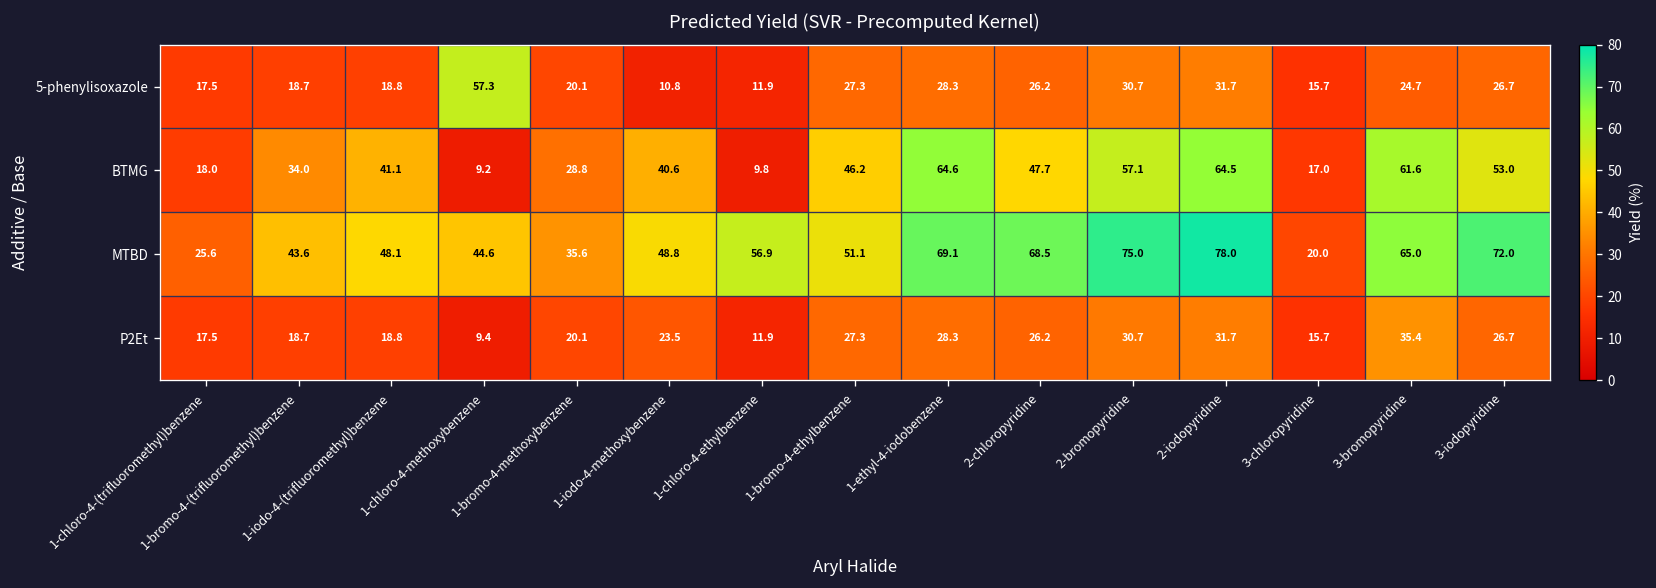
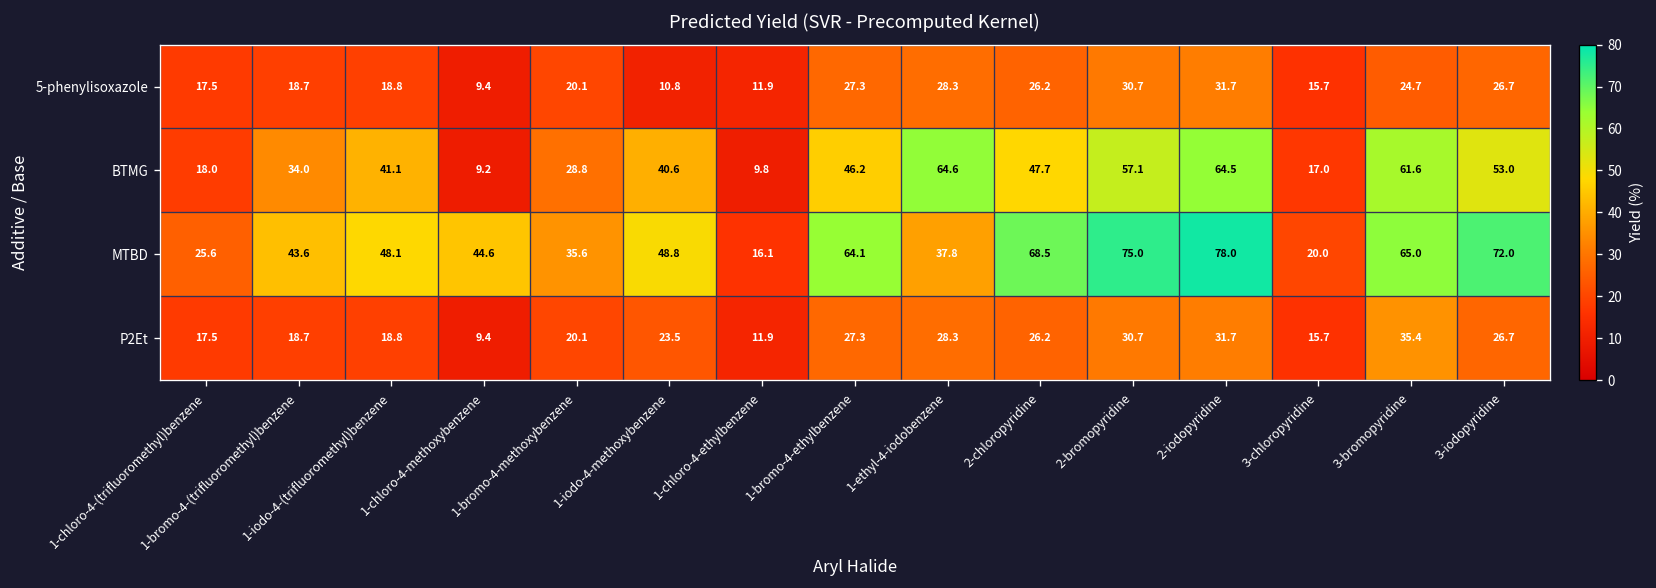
  {
    "5-phenylisoxazole": {
      "1-chloro-4-(trifluoromethyl)benzene": 17.5,
      "1-bromo-4-(trifluoromethyl)benzene": 18.7,
      "1-iodo-4-(trifluoromethyl)benzene": 18.8,
-     "1-chloro-4-methoxybenzene": 57.3,
+     "1-chloro-4-methoxybenzene": 9.4,
      "1-bromo-4-methoxybenzene": 20.1,
      "1-iodo-4-methoxybenzene": 10.8,
      "1-chloro-4-ethylbenzene": 11.9,
      "1-bromo-4-ethylbenzene": 27.3,
      "1-ethyl-4-iodobenzene": 28.3,
      "2-chloropyridine": 26.2,
      "2-bromopyridine": 30.7,
      "2-iodopyridine": 31.7,
      "3-chloropyridine": 15.7,
      "3-bromopyridine": 24.7,
      "3-iodopyridine": 26.7
    },
    "BTMG": {
      "1-chloro-4-(trifluoromethyl)benzene": 18.0,
      "1-bromo-4-(trifluoromethyl)benzene": 34.0,
      "1-iodo-4-(trifluoromethyl)benzene": 41.1,
      "1-chloro-4-methoxybenzene": 9.2,
      "1-bromo-4-methoxybenzene": 28.8,
      "1-iodo-4-methoxybenzene": 40.6,
      "1-chloro-4-ethylbenzene": 9.8,
      "1-bromo-4-ethylbenzene": 46.2,
      "1-ethyl-4-iodobenzene": 64.6,
      "2-chloropyridine": 47.7,
      "2-bromopyridine": 57.1,
      "2-iodopyridine": 64.5,
      "3-chloropyridine": 17.0,
      "3-bromopyridine": 61.6,
      "3-iodopyridine": 53.0
    },
    "MTBD": {
      "1-chloro-4-(trifluoromethyl)benzene": 25.6,
      "1-bromo-4-(trifluoromethyl)benzene": 43.6,
      "1-iodo-4-(trifluoromethyl)benzene": 48.1,
      "1-chloro-4-methoxybenzene": 44.6,
      "1-bromo-4-methoxybenzene": 35.6,
      "1-iodo-4-methoxybenzene": 48.8,
-     "1-chloro-4-ethylbenzene": 56.9,
-     "1-bromo-4-ethylbenzene": 51.1,
-     "1-ethyl-4-iodobenzene": 69.1,
+     "1-chloro-4-ethylbenzene": 16.1,
+     "1-bromo-4-ethylbenzene": 64.1,
+     "1-ethyl-4-iodobenzene": 37.8,
      "2-chloropyridine": 68.5,
      "2-bromopyridine": 75.0,
      "2-iodopyridine": 78.0,
      "3-chloropyridine": 20.0,
      "3-bromopyridine": 65.0,
      "3-iodopyridine": 72.0
    },
    "P2Et": {
      "1-chloro-4-(trifluoromethyl)benzene": 17.5,
      "1-bromo-4-(trifluoromethyl)benzene": 18.7,
      "1-iodo-4-(trifluoromethyl)benzene": 18.8,
      "1-chloro-4-methoxybenzene": 9.4,
      "1-bromo-4-methoxybenzene": 20.1,
      "1-iodo-4-methoxybenzene": 23.5,
      "1-chloro-4-ethylbenzene": 11.9,
      "1-bromo-4-ethylbenzene": 27.3,
      "1-ethyl-4-iodobenzene": 28.3,
      "2-chloropyridine": 26.2,
      "2-bromopyridine": 30.7,
      "2-iodopyridine": 31.7,
      "3-chloropyridine": 15.7,
      "3-bromopyridine": 35.4,
      "3-iodopyridine": 26.7
    }
  }
